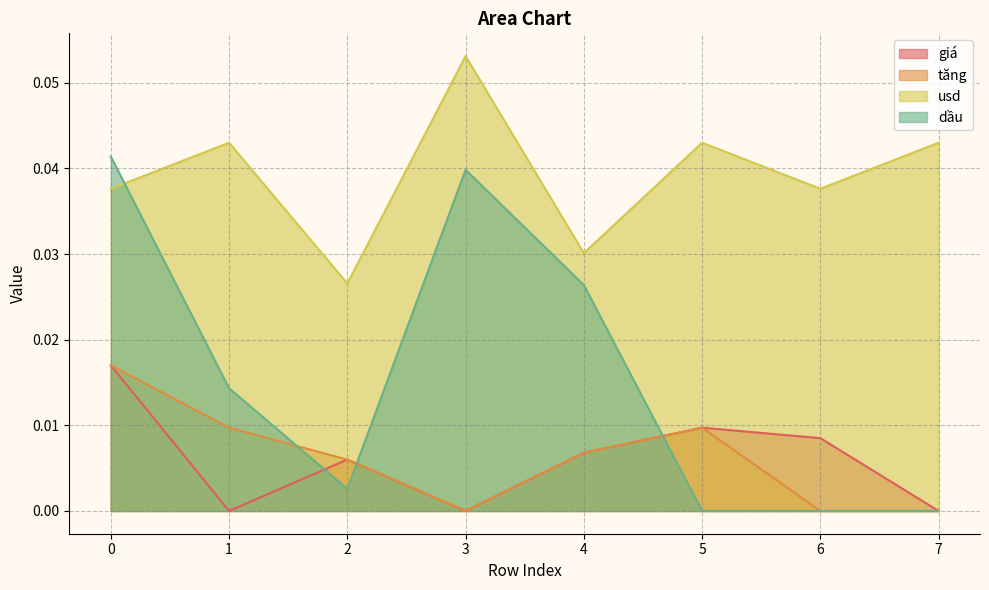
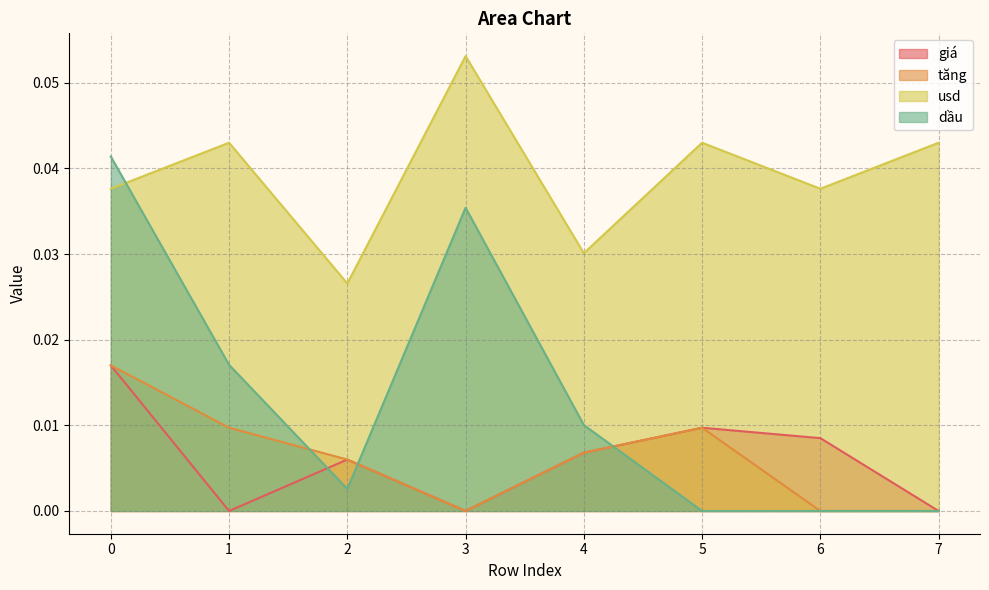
  {
    "dầu": {
      "0": 0.041,
-     "1": 0.014,
+     "1": 0.017,
      "2": 0.003,
-     "3": 0.040,
-     "4": 0.026,
+     "3": 0.035,
+     "4": 0.010,
      "5": 0.000
    }
  }
